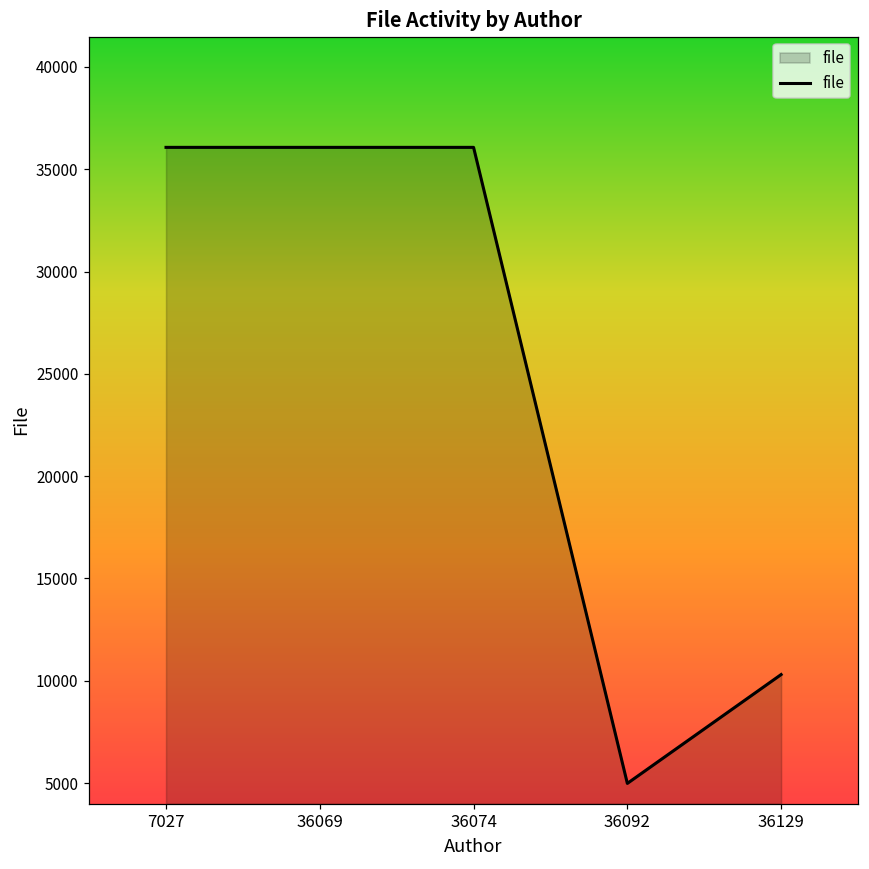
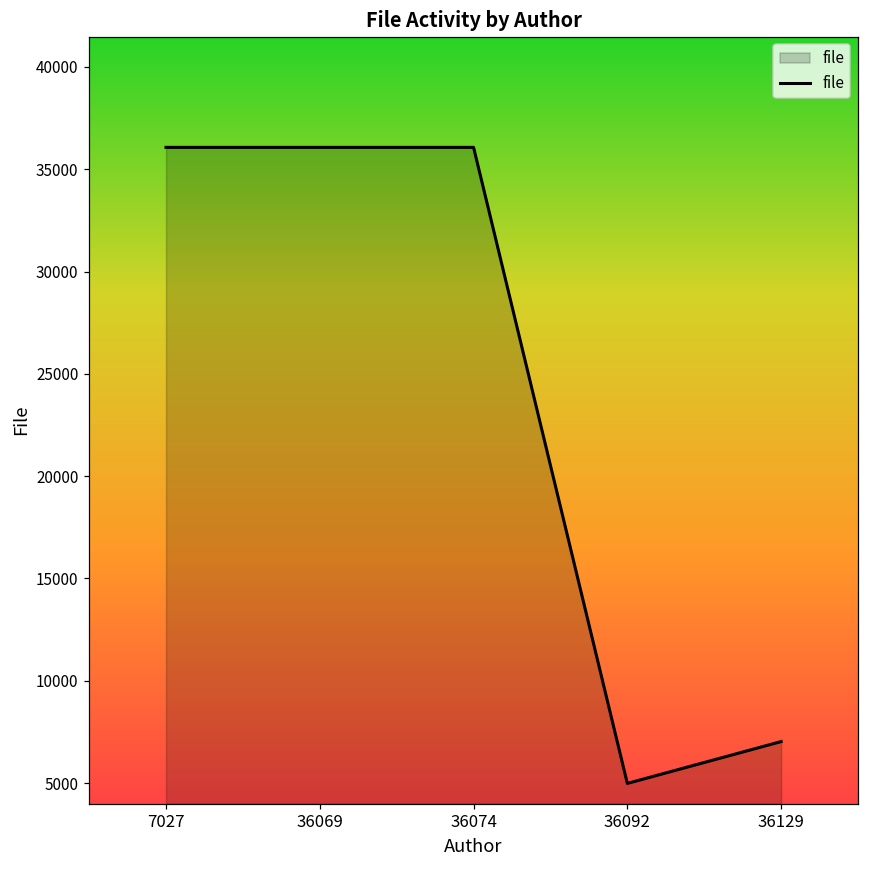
  {
    "7027": 36100,
    "36069": 36100,
    "36074": 36100,
    "36092": 5000,
-   "36129": 10300
+   "36129": 7000
  }
